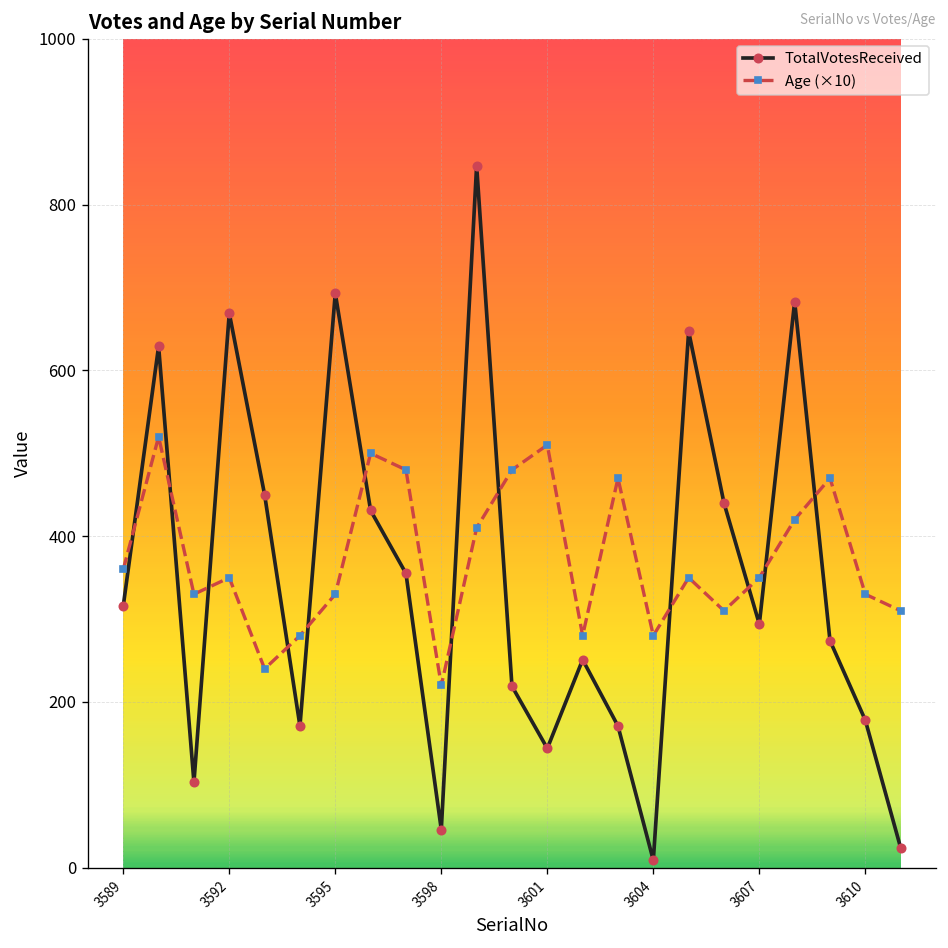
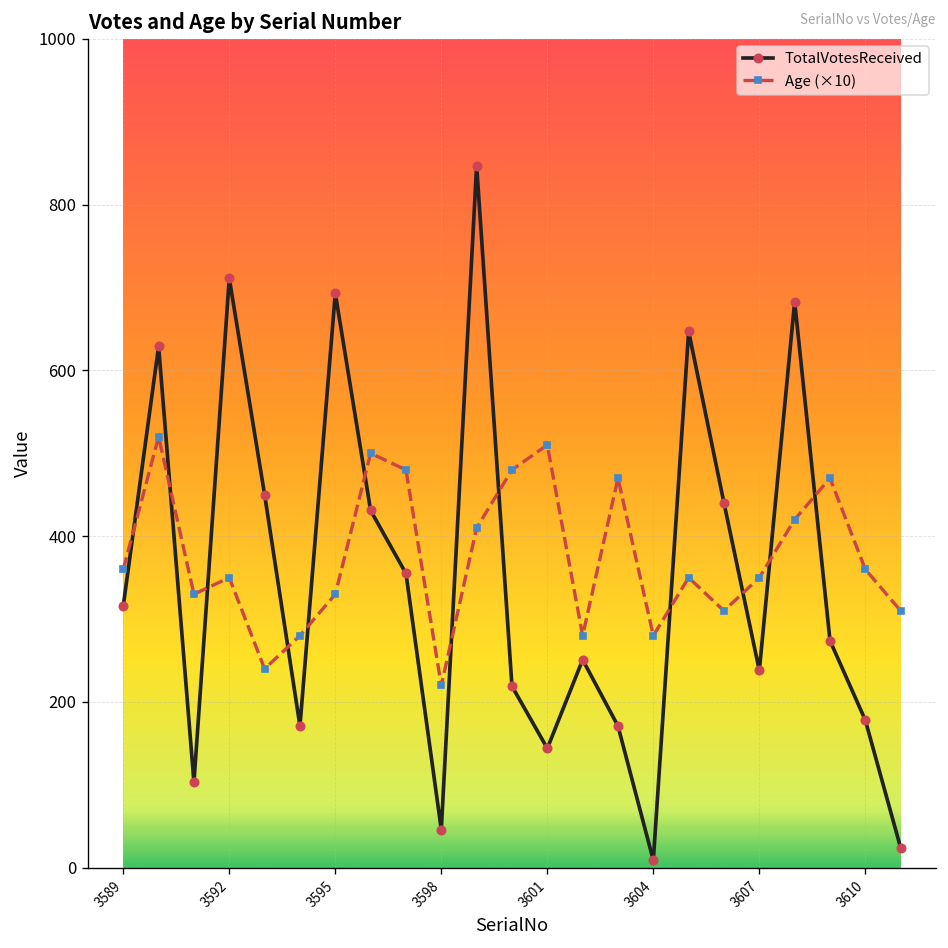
  {
    "TotalVotesReceived": {
      "3589": 320,
-     "3592": 670,
+     "3592": 710,
      "3595": 690,
      "3598": 50,
      "3601": 140,
      "3604": 10,
-     "3607": 290,
+     "3607": 240,
      "3610": 180
    },
    "Age (×10)": {
      "3589": 360,
      "3592": 350,
      "3595": 330,
      "3598": 220,
      "3601": 510,
      "3604": 280,
      "3607": 350,
-     "3610": 330
+     "3610": 360
    }
  }
